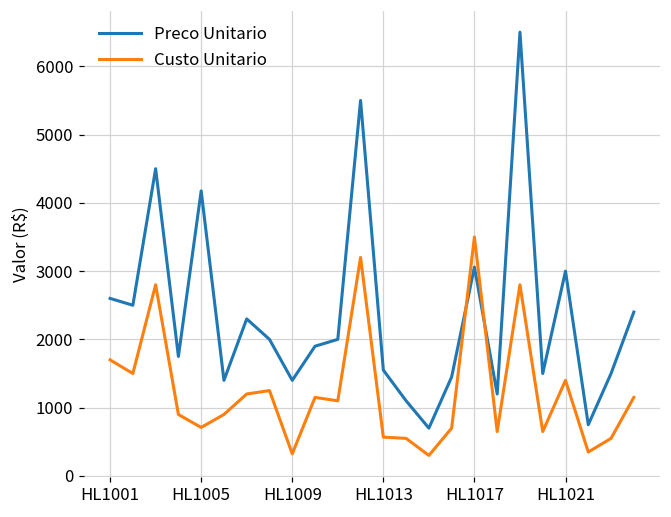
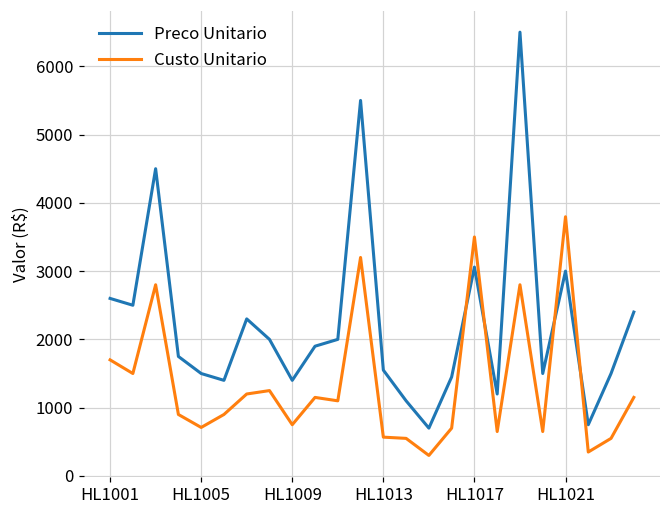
  {
    "Preco Unitario": {
      "HL1001": 2600,
-     "HL1005": 4200,
+     "HL1005": 1500,
      "HL1009": 1400,
      "HL1013": 1600,
      "HL1017": 3100,
      "HL1021": 3000
    },
    "Custo Unitario": {
      "HL1001": 1700,
      "HL1005": 700,
-     "HL1009": 300,
+     "HL1009": 800,
      "HL1013": 600,
      "HL1017": 3500,
-     "HL1021": 1400
+     "HL1021": 3800
    }
  }
